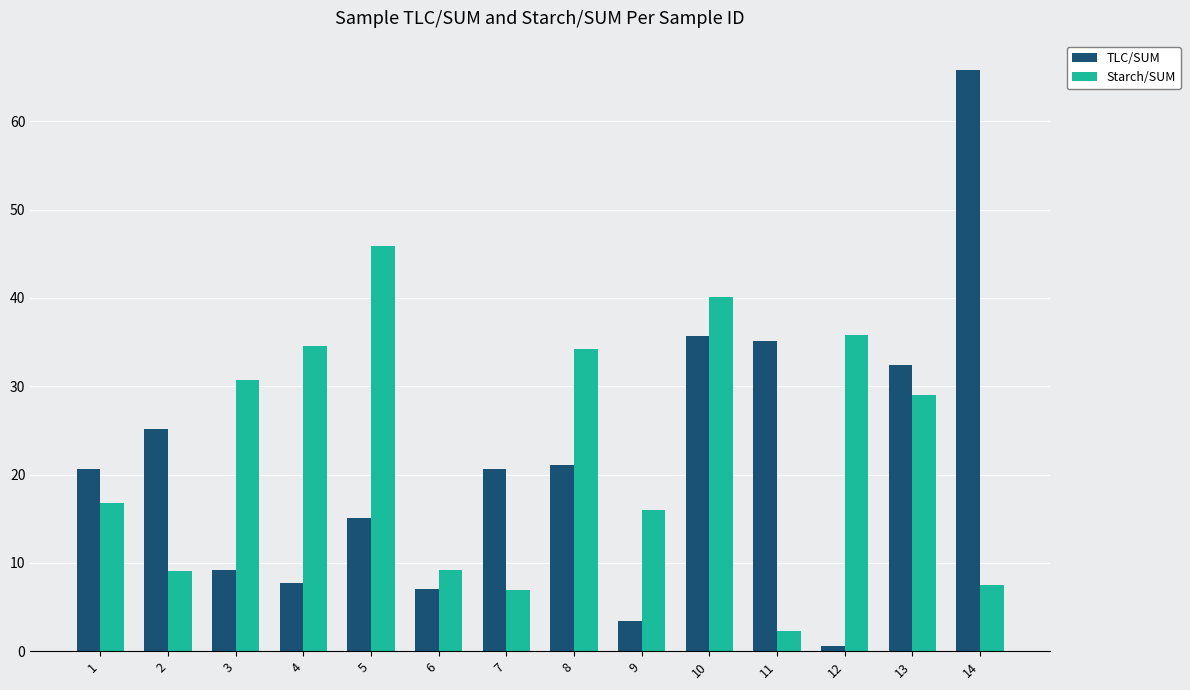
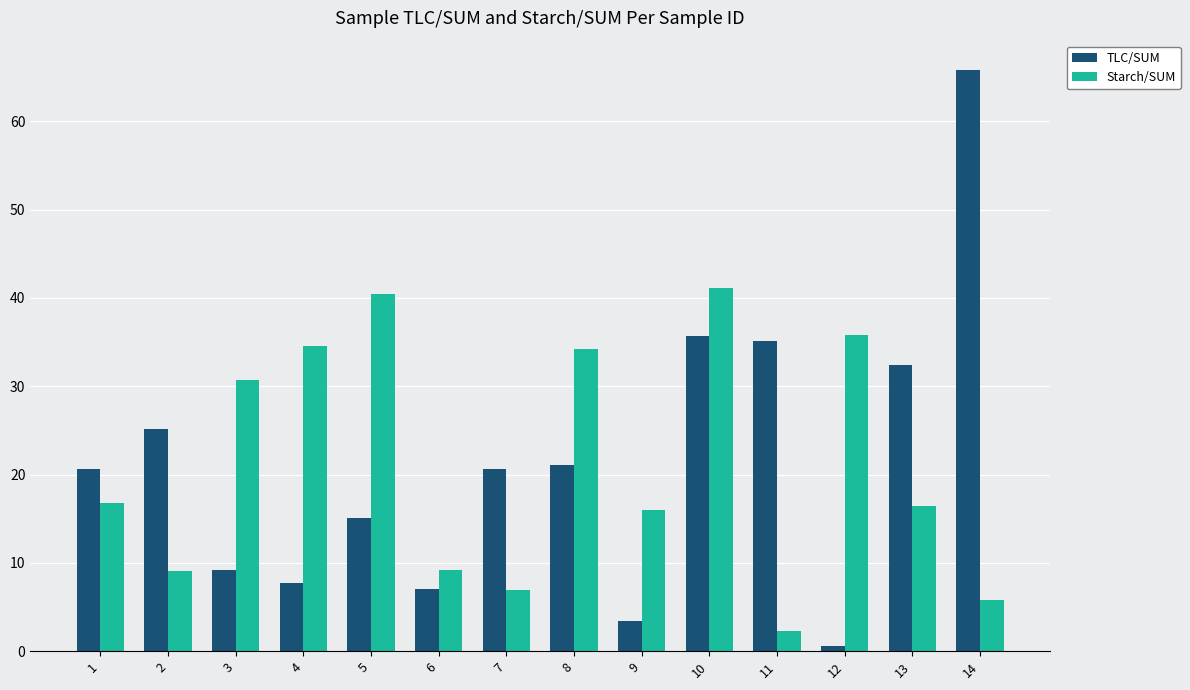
  {
    "TLC/SUM": {
      "1": 21,
      "2": 25,
      "3": 9,
      "4": 8,
      "5": 15,
      "6": 7,
      "7": 21,
      "8": 21,
      "9": 3,
      "10": 36,
      "11": 35,
      "12": 1,
      "13": 32,
      "14": 66
    },
    "Starch/SUM": {
      "1": 17,
      "2": 9,
      "3": 31,
      "4": 35,
-     "5": 46,
+     "5": 40,
      "6": 9,
      "7": 7,
      "8": 34,
      "9": 16,
-     "10": 40,
+     "10": 41,
      "11": 2,
      "12": 36,
-     "13": 29,
-     "14": 7
+     "13": 16,
+     "14": 6
    }
  }
